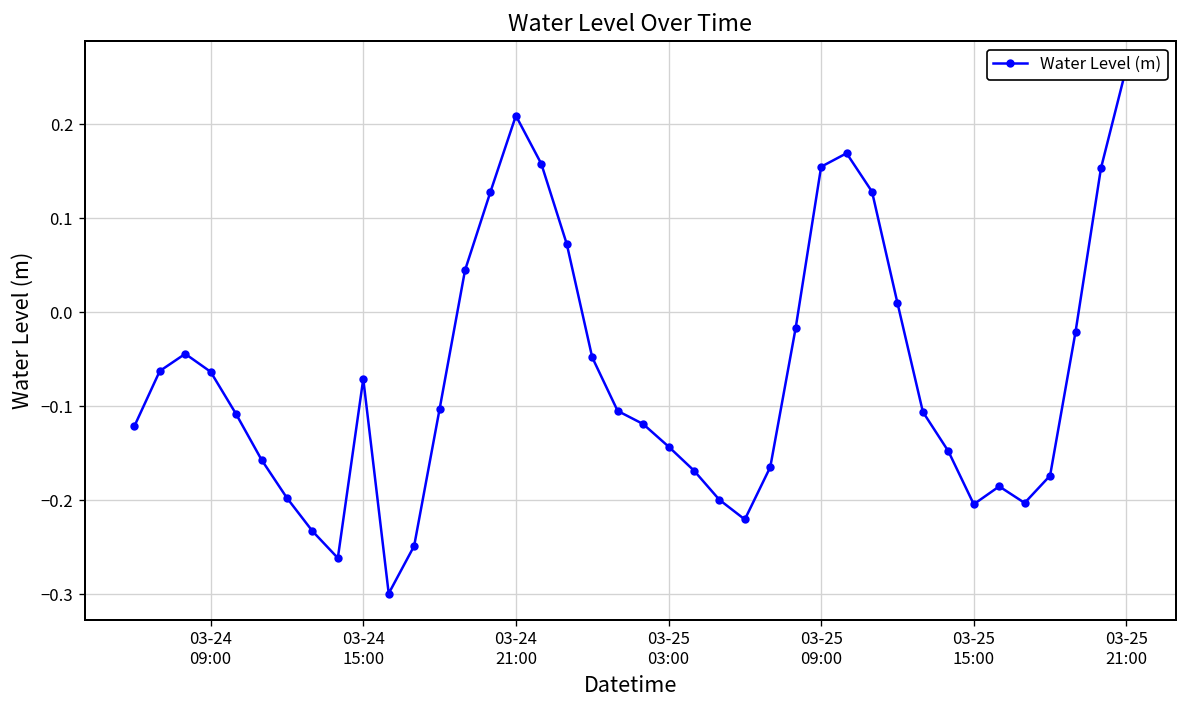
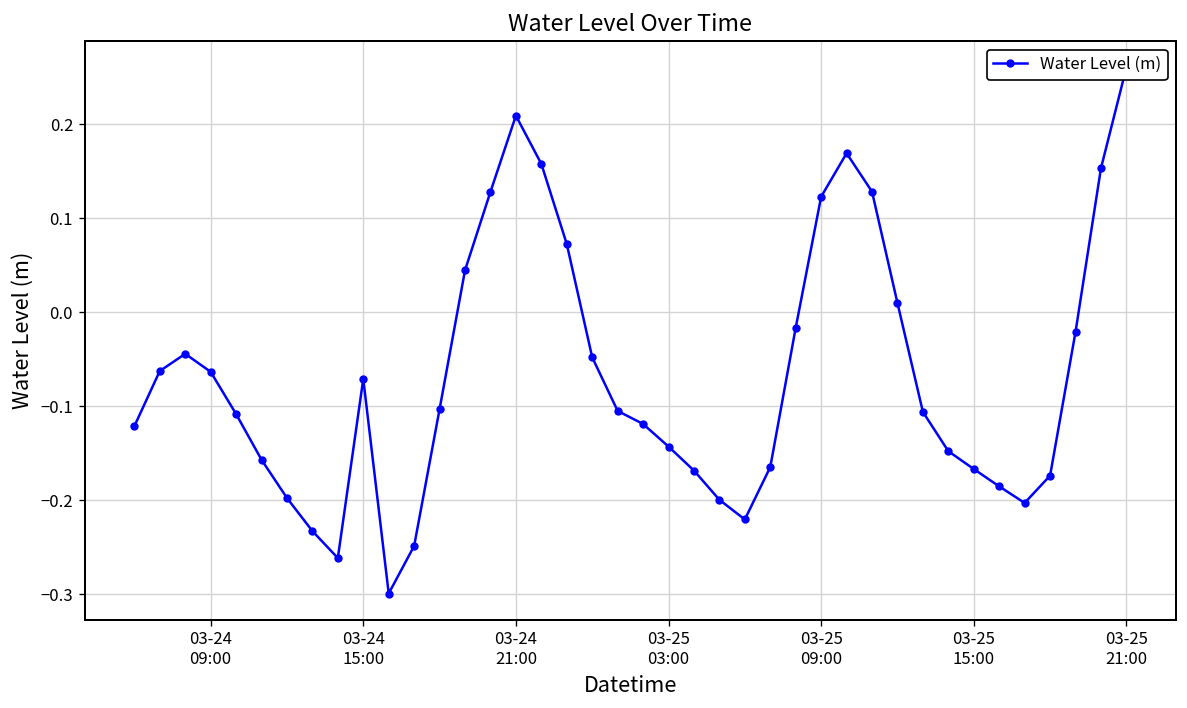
  {
    "03-24 09:00": -0.06,
    "03-24 15:00": -0.07,
    "03-24 21:00": 0.21,
    "03-25 03:00": -0.14,
-   "03-25 09:00": 0.15,
-   "03-25 15:00": -0.20
+   "03-25 09:00": 0.12,
+   "03-25 15:00": -0.17
  }
